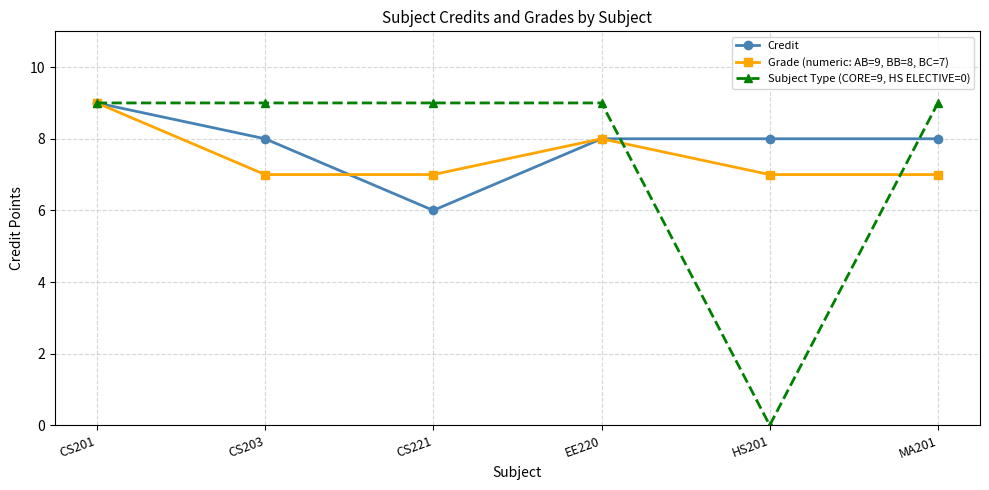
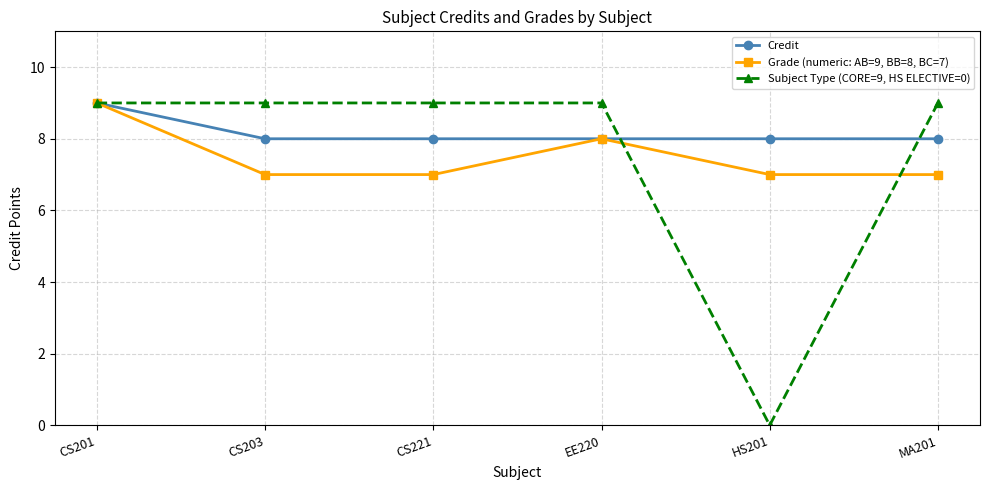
  {
    "Credit": {
      "CS203": 8,
-     "CS221": 6,
+     "CS221": 8,
      "HS201": 8,
      "MA201": 8
    },
    "Grade (numeric: AB=9, BB=8, BC=7)": {
      "CS203": 7,
      "CS221": 7,
      "HS201": 7,
      "MA201": 7
    },
    "Subject Type (CORE=9, HS ELECTIVE=0)": {
      "CS203": 9,
      "CS221": 9,
      "EE220": 9,
      "HS201": 0,
      "MA201": 9
    }
  }
